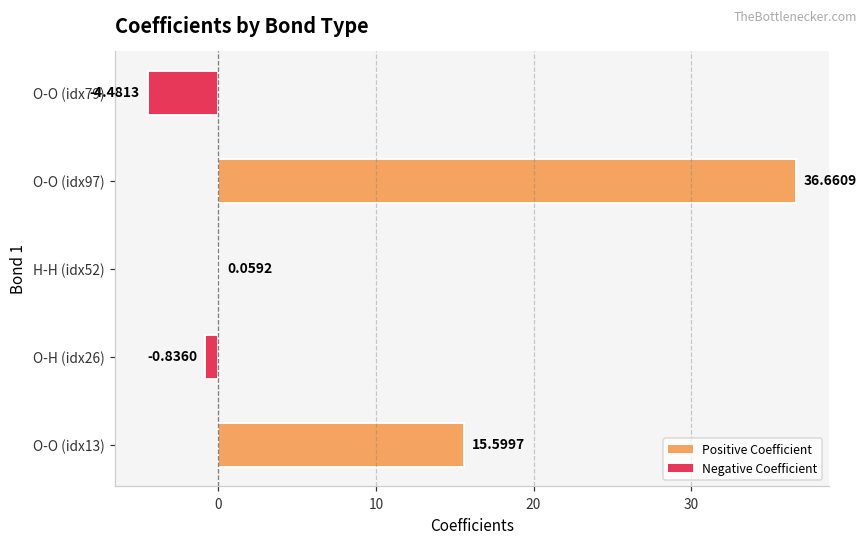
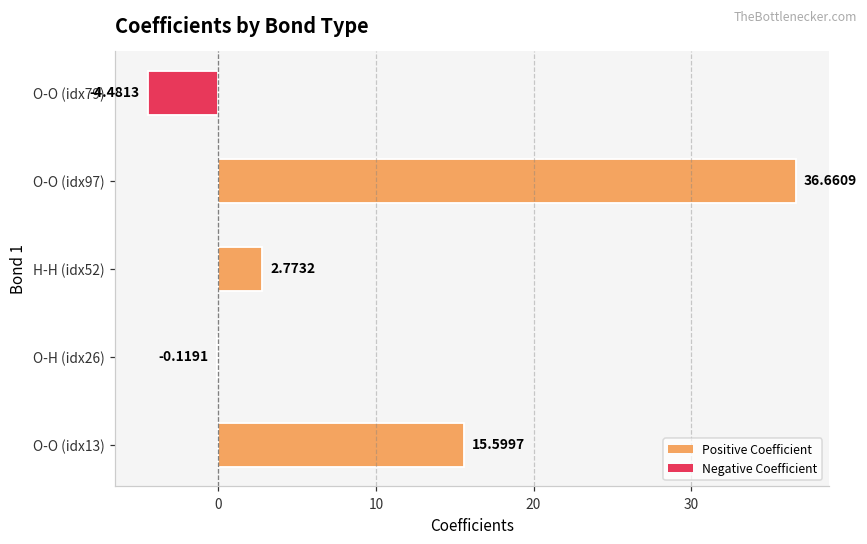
  {
    "O-O (idx79)": -4.4813,
    "O-O (idx97)": 36.6609,
-   "H-H (idx52)": 0.0592,
-   "O-H (idx26)": -0.8360,
+   "H-H (idx52)": 2.7732,
+   "O-H (idx26)": -0.1191,
    "O-O (idx13)": 15.5997
  }
